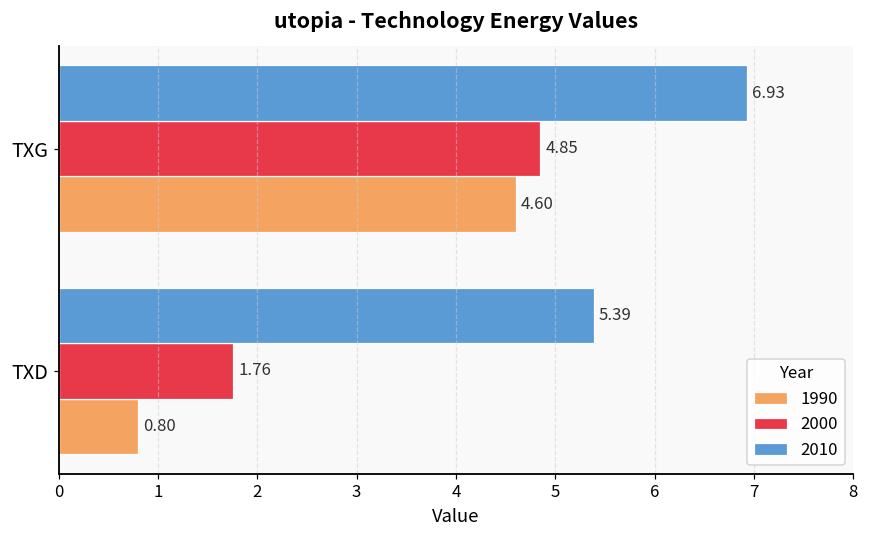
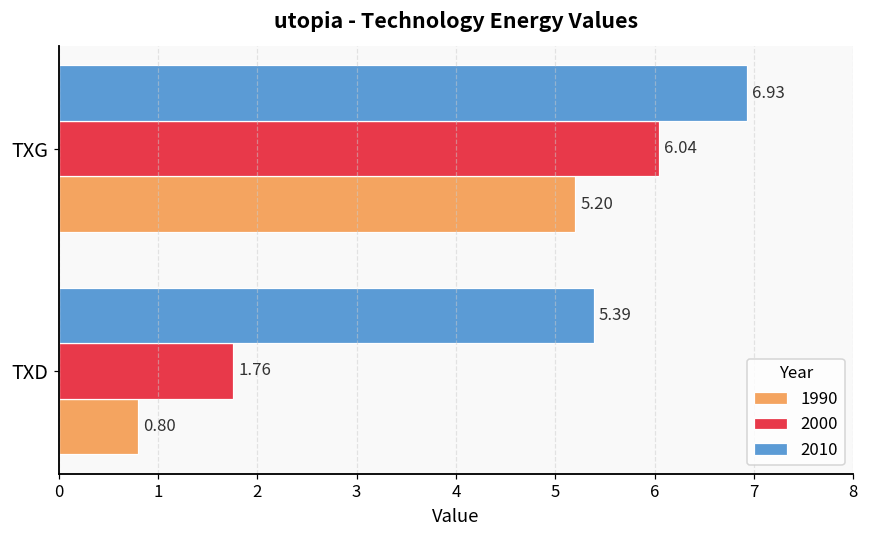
  {
    "1990": {
-     "TXG": 4.60,
+     "TXG": 5.20,
      "TXD": 0.80
    },
    "2000": {
-     "TXG": 4.85,
+     "TXG": 6.04,
      "TXD": 1.76
    },
    "2010": {
      "TXG": 6.93,
      "TXD": 5.39
    }
  }
